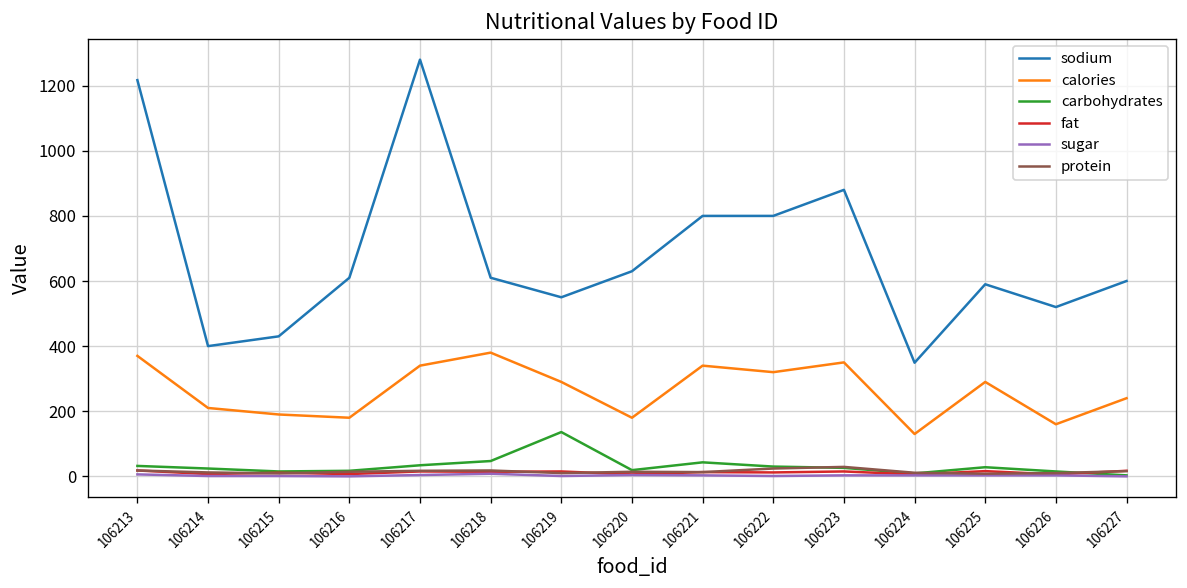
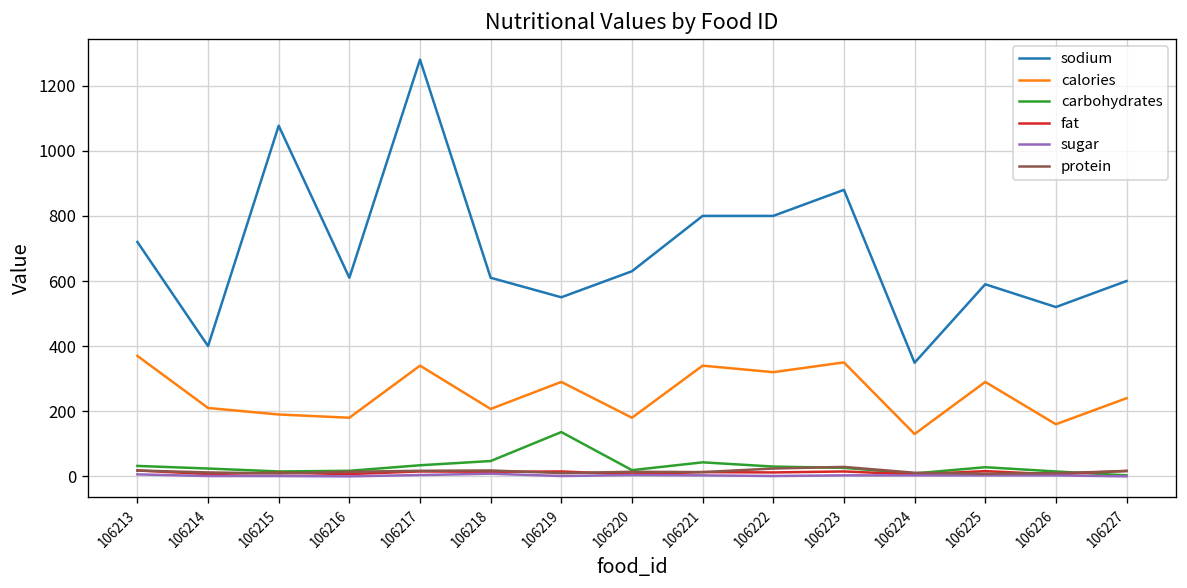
  {
    "sodium": {
-     "106213": 1220,
+     "106213": 720,
      "106214": 400,
-     "106215": 430,
+     "106215": 1080,
      "106216": 610,
      "106217": 1280,
      "106218": 610,
      "106219": 550,
      "106220": 630,
      "106221": 800,
      "106222": 800,
      "106223": 880,
      "106224": 350,
      "106225": 590,
      "106226": 520,
      "106227": 600
    },
    "calories": {
      "106213": 370,
      "106214": 210,
      "106215": 190,
      "106216": 180,
      "106217": 340,
-     "106218": 380,
+     "106218": 210,
      "106219": 290,
      "106220": 180,
      "106221": 340,
      "106222": 320,
      "106223": 350,
      "106224": 130,
      "106225": 290,
      "106226": 160,
      "106227": 240
    },
    "carbohydrates": {
      "106213": 30,
      "106214": 20,
      "106217": 30,
      "106218": 50,
      "106219": 140,
      "106221": 40,
      "106225": 30
    },
    "fat": {
      "106222": 10,
      "106223": 20
    },
    "sugar": {
      "106213": 10,
      "106217": 0,
      "106221": 0,
      "106222": 0,
      "106223": 0
    }
  }
